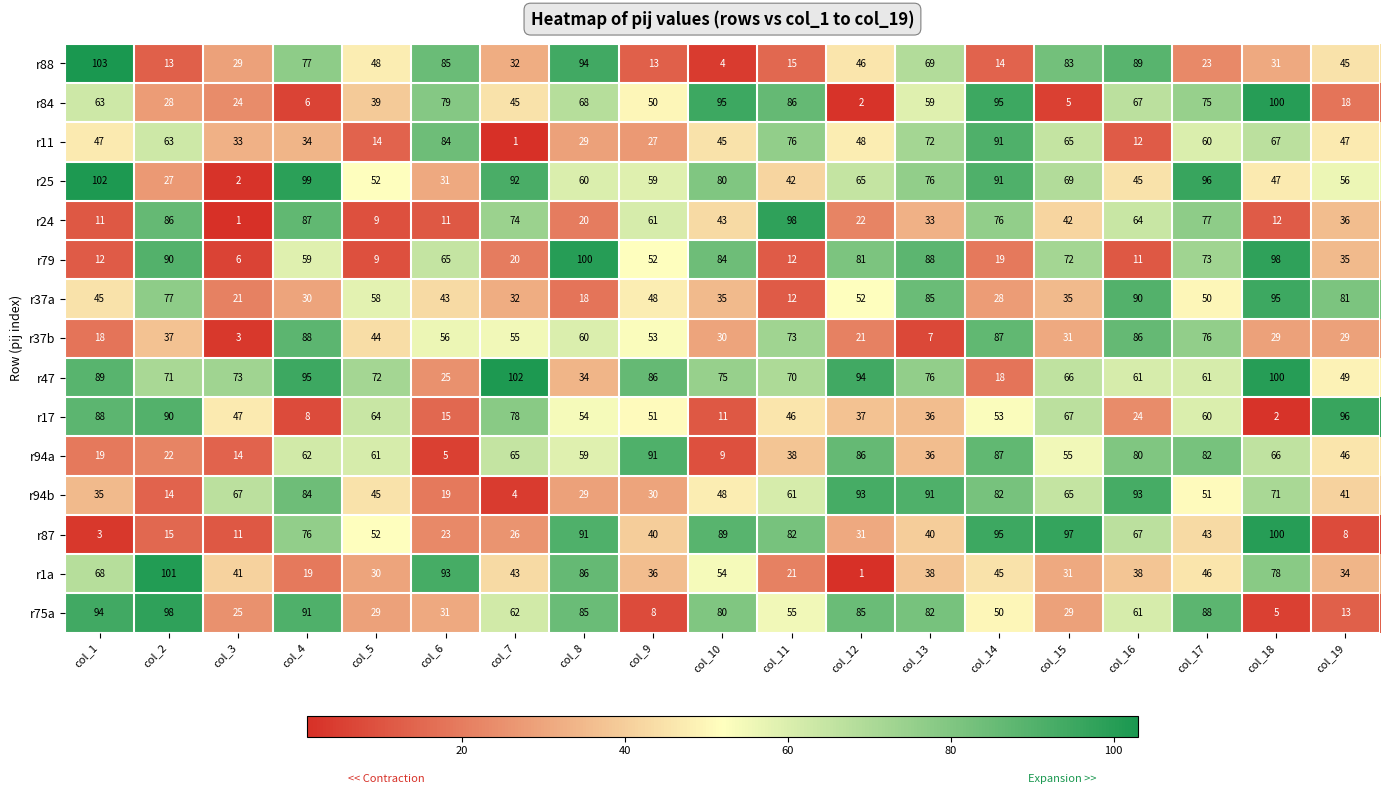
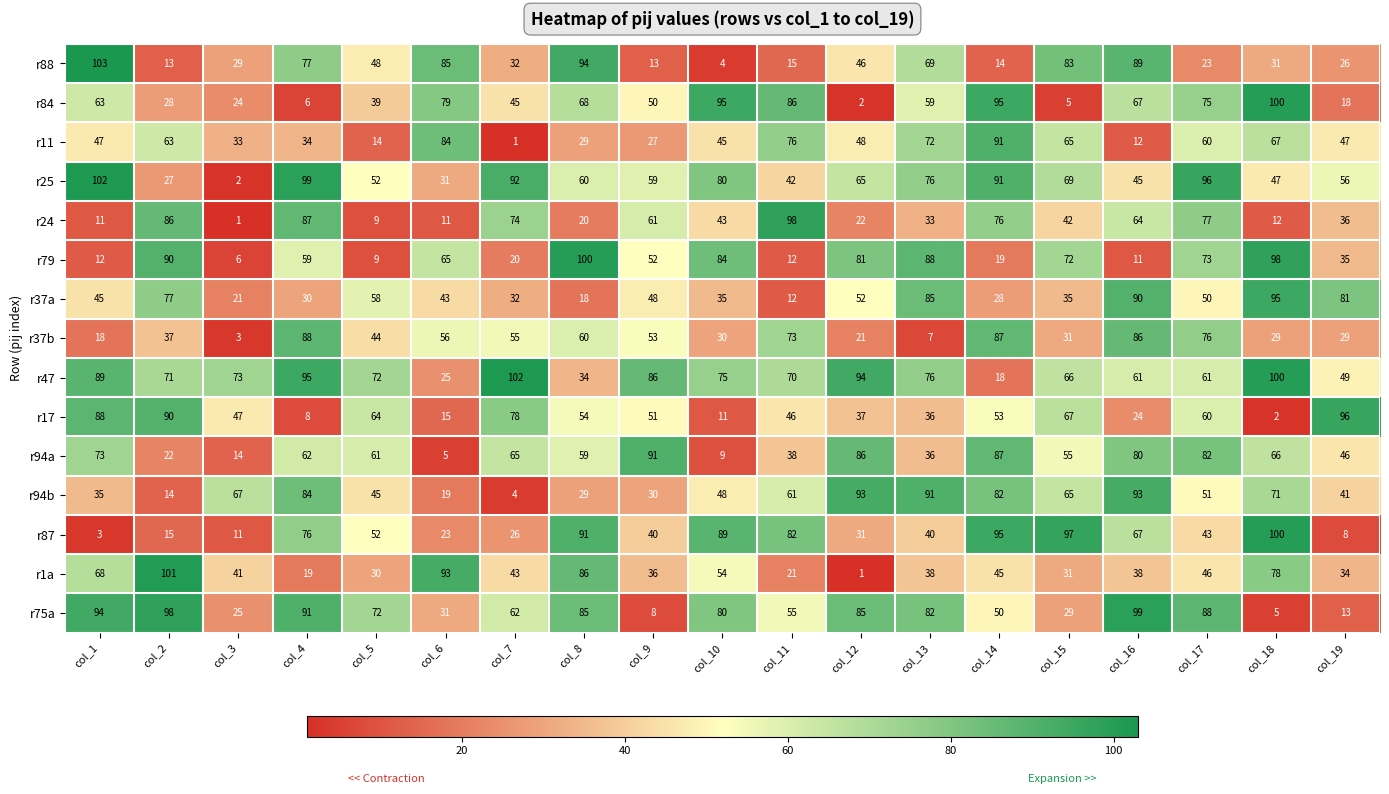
  {
    "r88": {
      "col_1": 103,
      "col_2": 13,
      "col_3": 29,
      "col_4": 77,
      "col_5": 48,
      "col_6": 85,
      "col_7": 32,
      "col_8": 94,
      "col_9": 13,
      "col_10": 4,
      "col_11": 15,
      "col_12": 46,
      "col_13": 69,
      "col_14": 14,
      "col_15": 83,
      "col_16": 89,
      "col_17": 23,
      "col_18": 31,
-     "col_19": 45
+     "col_19": 26
    },
    "r94a": {
-     "col_1": 19,
+     "col_1": 73,
      "col_2": 22,
      "col_3": 14,
      "col_4": 62,
      "col_5": 61,
      "col_6": 5,
      "col_7": 65,
      "col_8": 59,
      "col_9": 91,
      "col_10": 9,
      "col_11": 38,
      "col_12": 86,
      "col_13": 36,
      "col_14": 87,
      "col_15": 55,
      "col_16": 80,
      "col_17": 82,
      "col_18": 66,
      "col_19": 46
    },
    "r75a": {
      "col_1": 94,
      "col_2": 98,
      "col_3": 25,
      "col_4": 91,
-     "col_5": 29,
+     "col_5": 72,
      "col_6": 31,
      "col_7": 62,
      "col_8": 85,
      "col_9": 8,
      "col_10": 80,
      "col_11": 55,
      "col_12": 85,
      "col_13": 82,
      "col_14": 50,
      "col_15": 29,
-     "col_16": 61,
+     "col_16": 99,
      "col_17": 88,
      "col_18": 5,
      "col_19": 13
    }
  }
